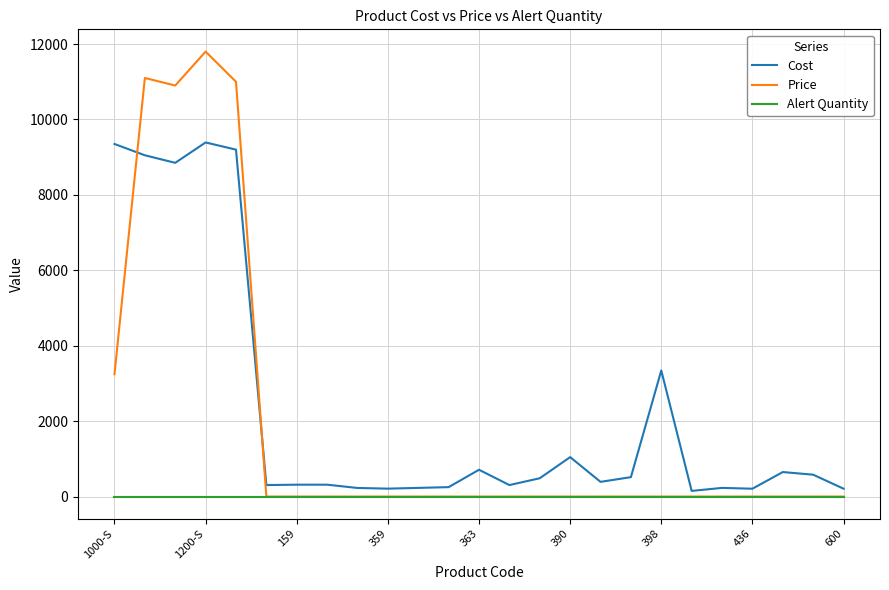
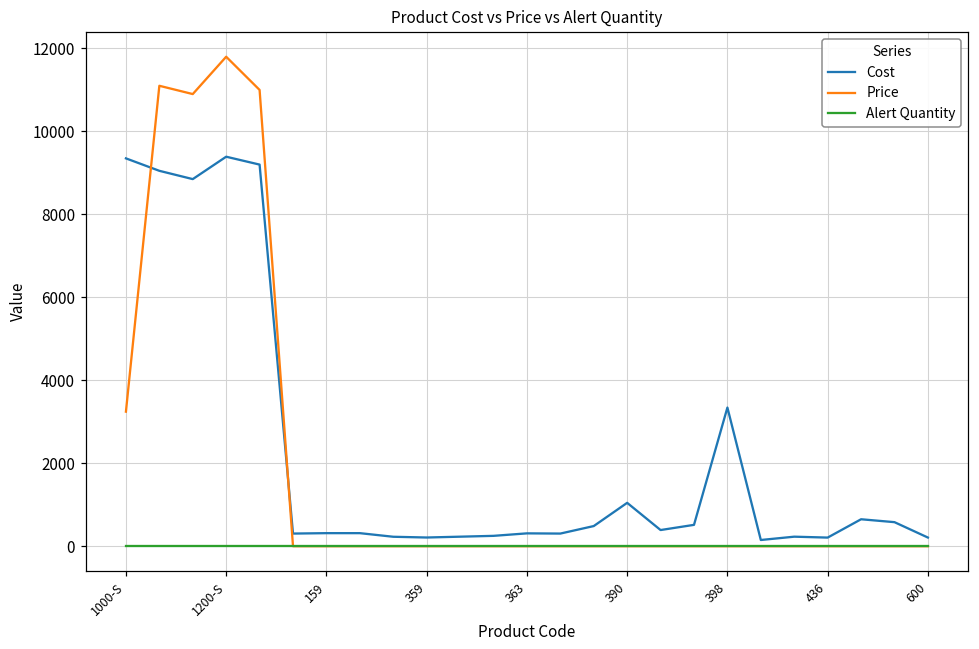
  {
    "Cost": {
      "1000-S": 9400,
      "1200-S": 9400,
      "159": 300,
      "359": 200,
-     "363": 700,
+     "363": 300,
      "390": 1000,
      "398": 3300,
      "436": 200,
      "600": 200
    },
    "Price": {
      "1000-S": 3200,
      "1200-S": 11800
    },
    "Alert Quantity": {
      "1000-S": 0,
      "1200-S": 0
    }
  }
